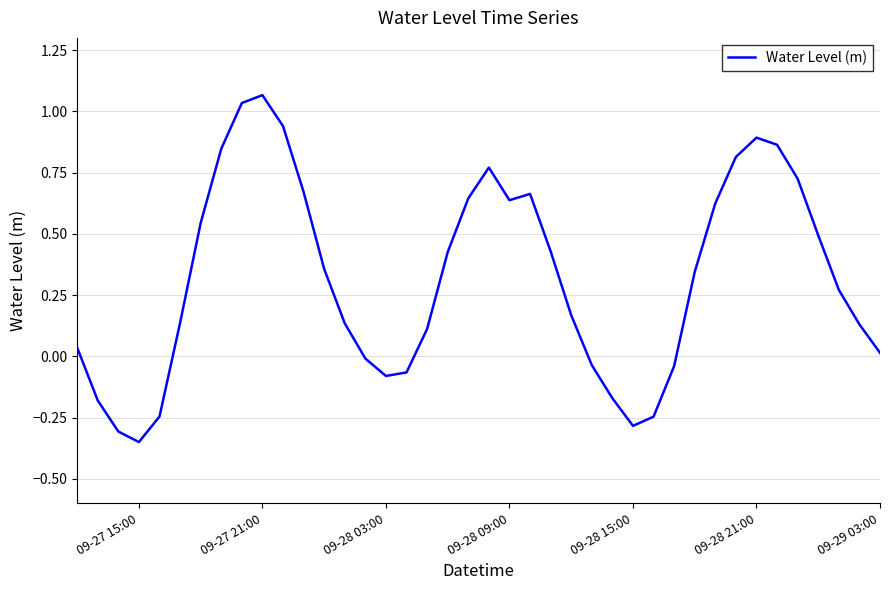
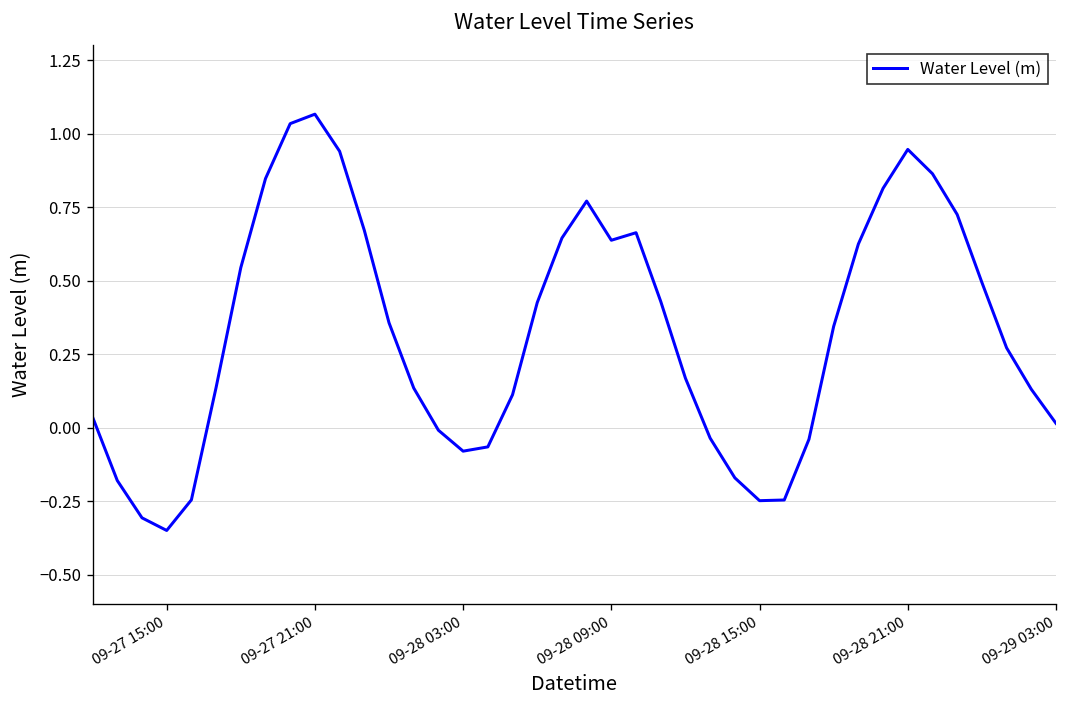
  {
    "09-27 15:00": -0.35,
    "09-27 21:00": 1.07,
    "09-28 03:00": -0.08,
    "09-28 09:00": 0.64,
-   "09-28 15:00": -0.28,
-   "09-28 21:00": 0.89,
+   "09-28 15:00": -0.25,
+   "09-28 21:00": 0.95,
    "09-29 03:00": 0.01
  }
